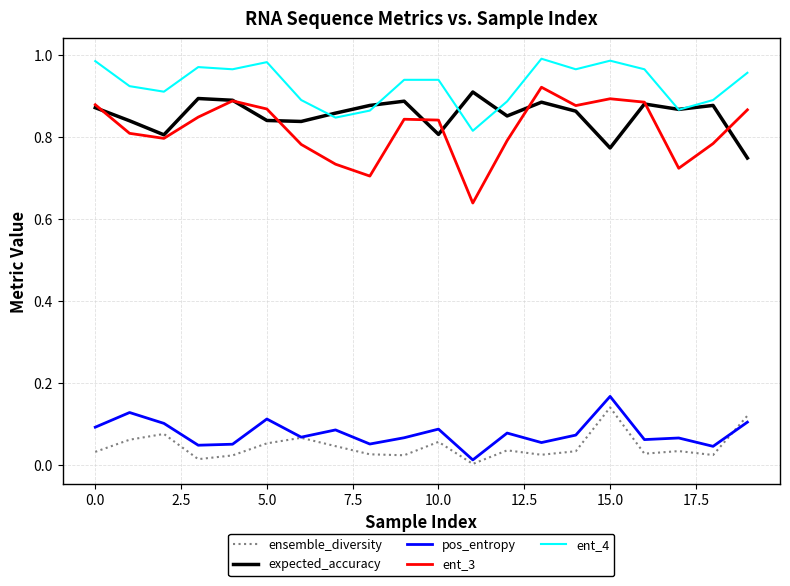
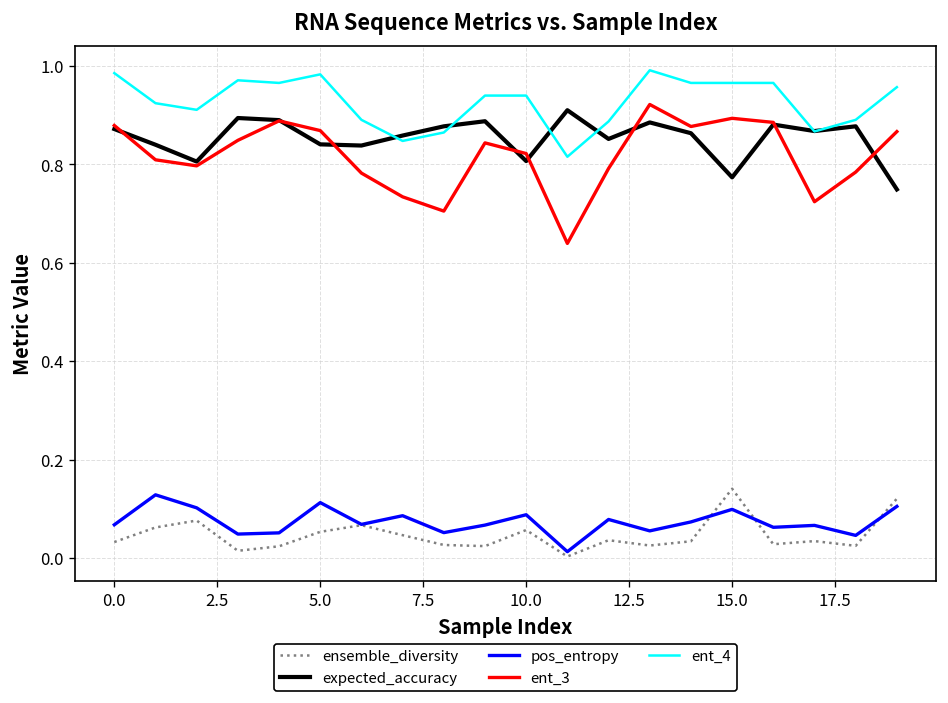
  {
    "ensemble_diversity": {
      "0.0": 0.03,
      "5.0": 0.05,
      "10.0": 0.06,
      "15.0": 0.14
    },
    "expected_accuracy": {
      "0.0": 0.87,
      "5.0": 0.84,
      "10.0": 0.81,
      "15.0": 0.77
    },
    "pos_entropy": {
-     "0.0": 0.09,
+     "0.0": 0.07,
      "5.0": 0.11,
      "10.0": 0.09,
-     "15.0": 0.17
+     "15.0": 0.10
    },
    "ent_3": {
      "0.0": 0.88,
      "5.0": 0.87,
-     "10.0": 0.84,
+     "10.0": 0.82,
      "15.0": 0.89
    },
    "ent_4": {
      "0.0": 0.99,
      "5.0": 0.98,
      "10.0": 0.94,
-     "15.0": 0.99
+     "15.0": 0.97
    }
  }
